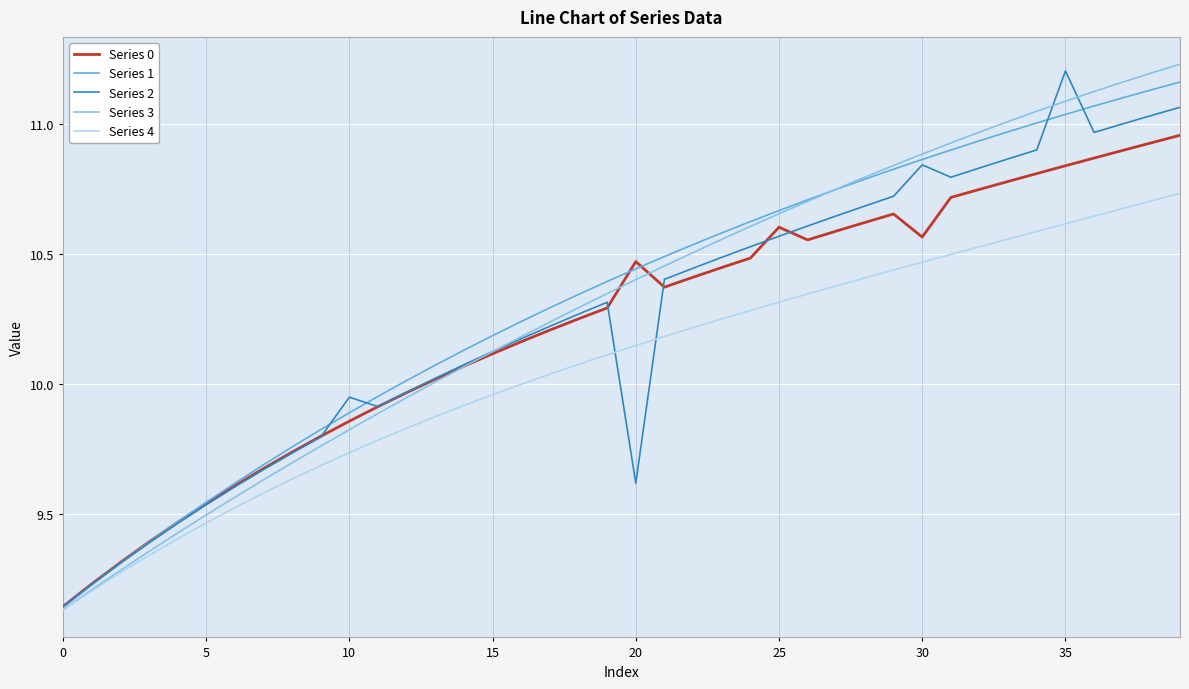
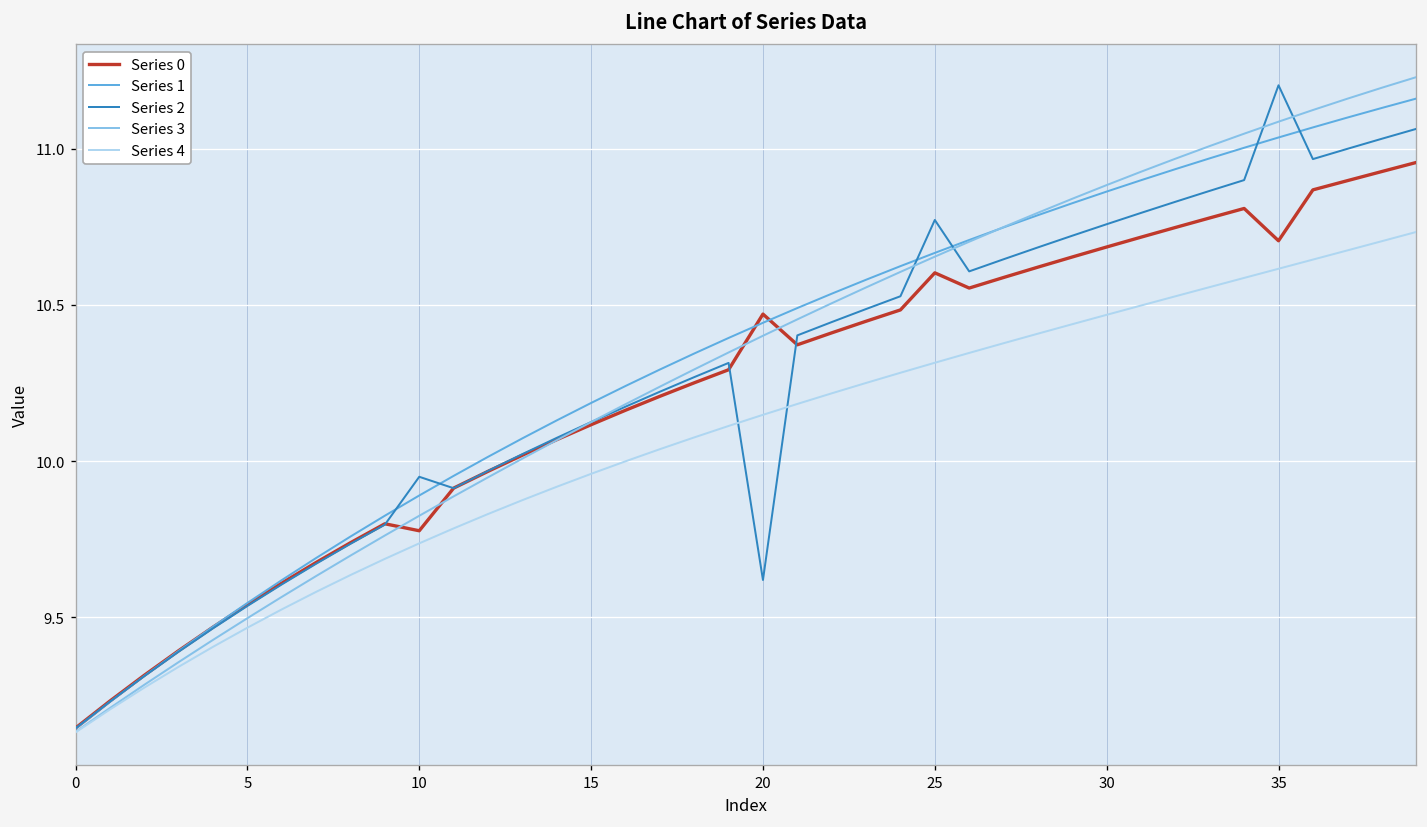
  {
    "Series 0": {
-     "10": 9.86,
+     "10": 9.78,
      "20": 10.47,
      "25": 10.60,
-     "30": 10.56,
-     "35": 10.84
+     "30": 10.69,
+     "35": 10.71
    },
    "Series 2": {
      "10": 9.95,
      "20": 9.62,
-     "25": 10.57,
-     "30": 10.84,
+     "25": 10.77,
+     "30": 10.76,
      "35": 11.20
    }
  }
